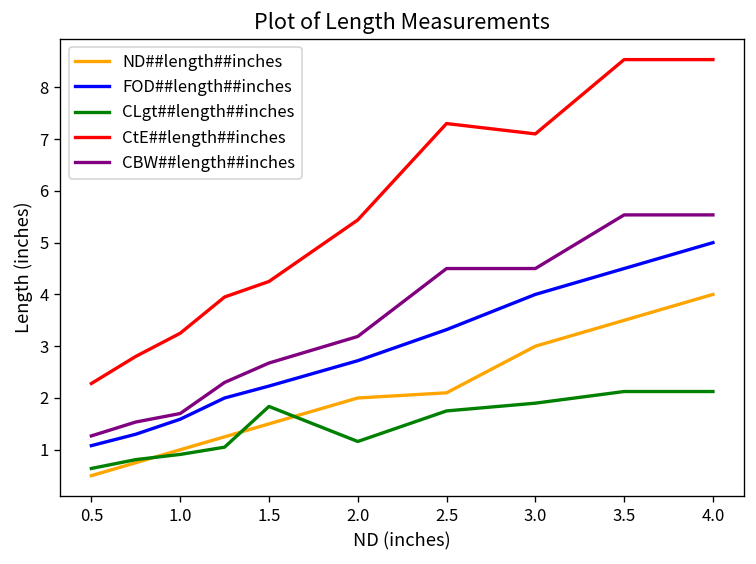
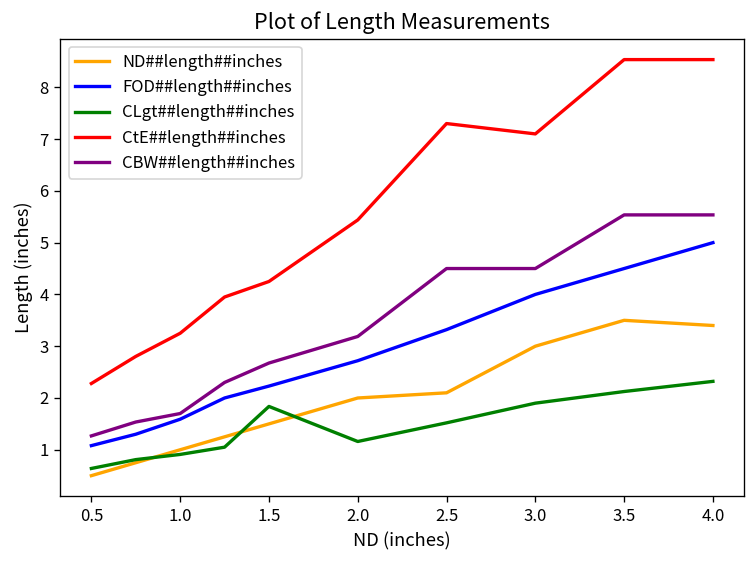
  {
    "ND##length##inches": {
      "0.5": 0.5,
      "1.0": 1.0,
      "1.5": 1.5,
      "2.0": 2.0,
      "2.5": 2.1,
      "3.0": 3.0,
      "3.5": 3.5,
-     "4.0": 4.0
+     "4.0": 3.4
    },
    "FOD##length##inches": {
      "0.5": 1.1,
      "1.0": 1.6,
      "1.5": 2.2,
      "2.0": 2.7,
      "2.5": 3.3,
      "3.0": 4.0,
      "3.5": 4.5,
      "4.0": 5.0
    },
    "CLgt##length##inches": {
      "0.5": 0.6,
      "1.0": 0.9,
      "1.5": 1.8,
      "2.0": 1.2,
-     "2.5": 1.8,
+     "2.5": 1.5,
      "3.0": 1.9,
      "3.5": 2.1,
-     "4.0": 2.1
+     "4.0": 2.3
    },
    "CtE##length##inches": {
      "0.5": 2.3,
      "1.0": 3.3,
      "1.5": 4.3,
      "2.0": 5.4,
      "2.5": 7.3,
      "3.0": 7.1,
      "3.5": 8.5,
      "4.0": 8.5
    },
    "CBW##length##inches": {
      "0.5": 1.3,
      "1.0": 1.7,
      "1.5": 2.7,
      "2.0": 3.2,
      "2.5": 4.5,
      "3.0": 4.5,
      "3.5": 5.5,
      "4.0": 5.5
    }
  }
